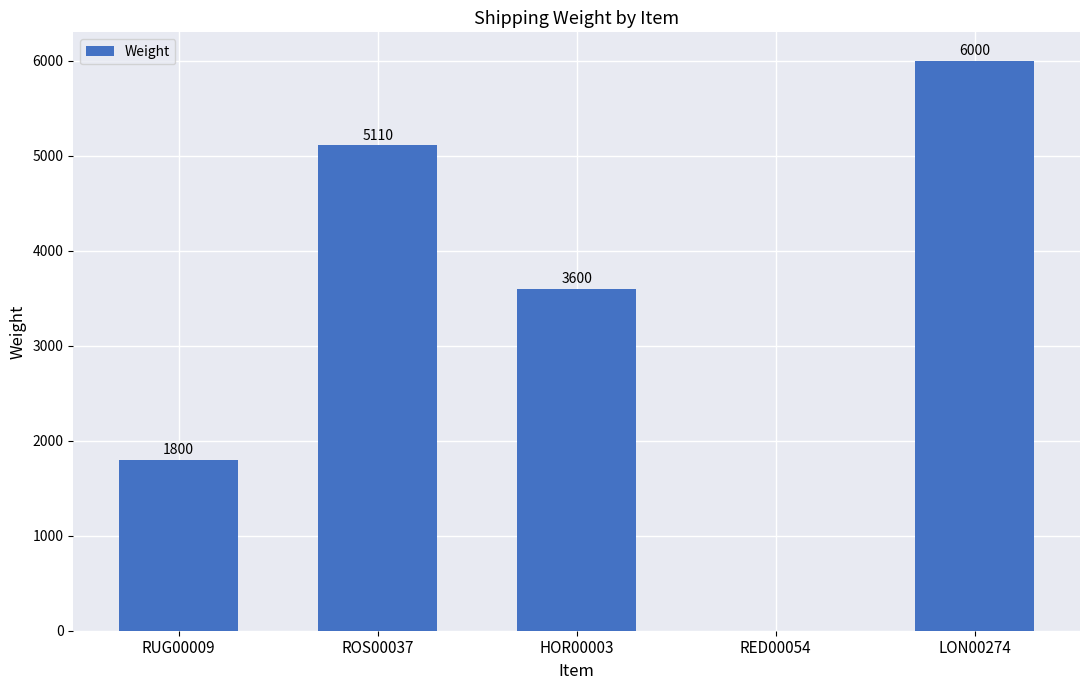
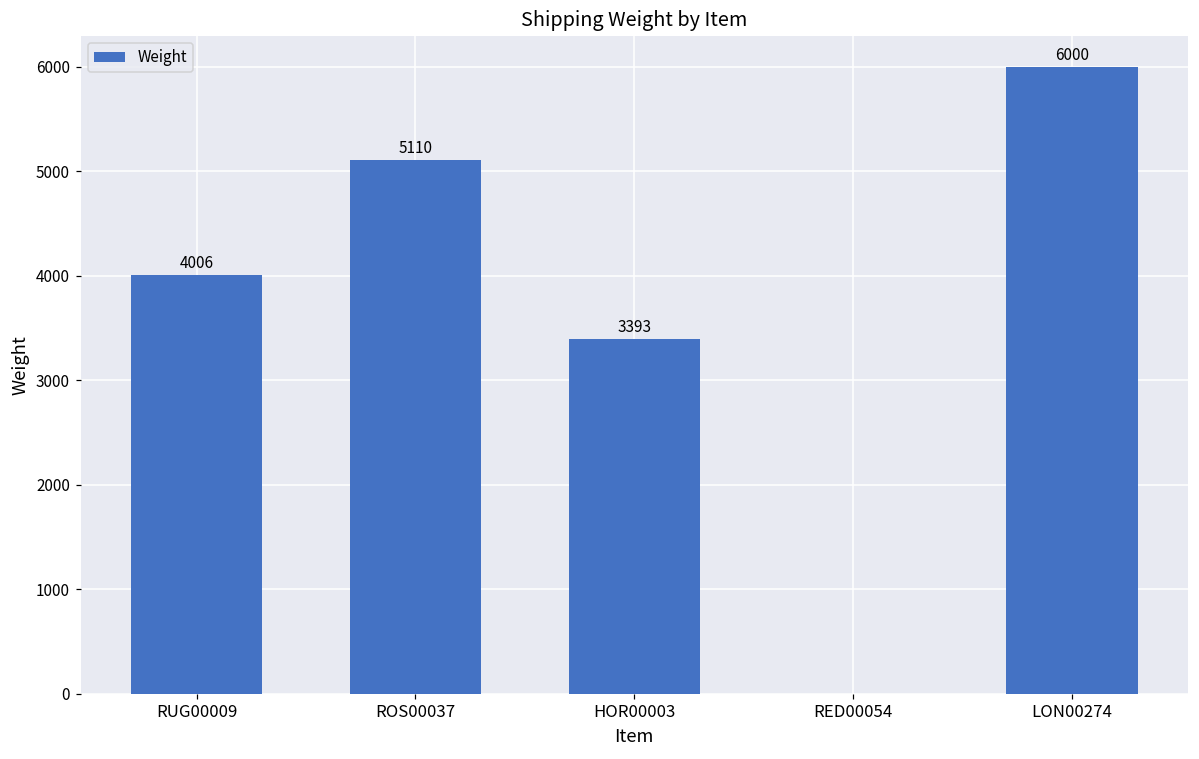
  {
-   "RUG00009": 1800,
+   "RUG00009": 4006,
    "ROS00037": 5110,
-   "HOR00003": 3600,
+   "HOR00003": 3393,
    "LON00274": 6000
  }
